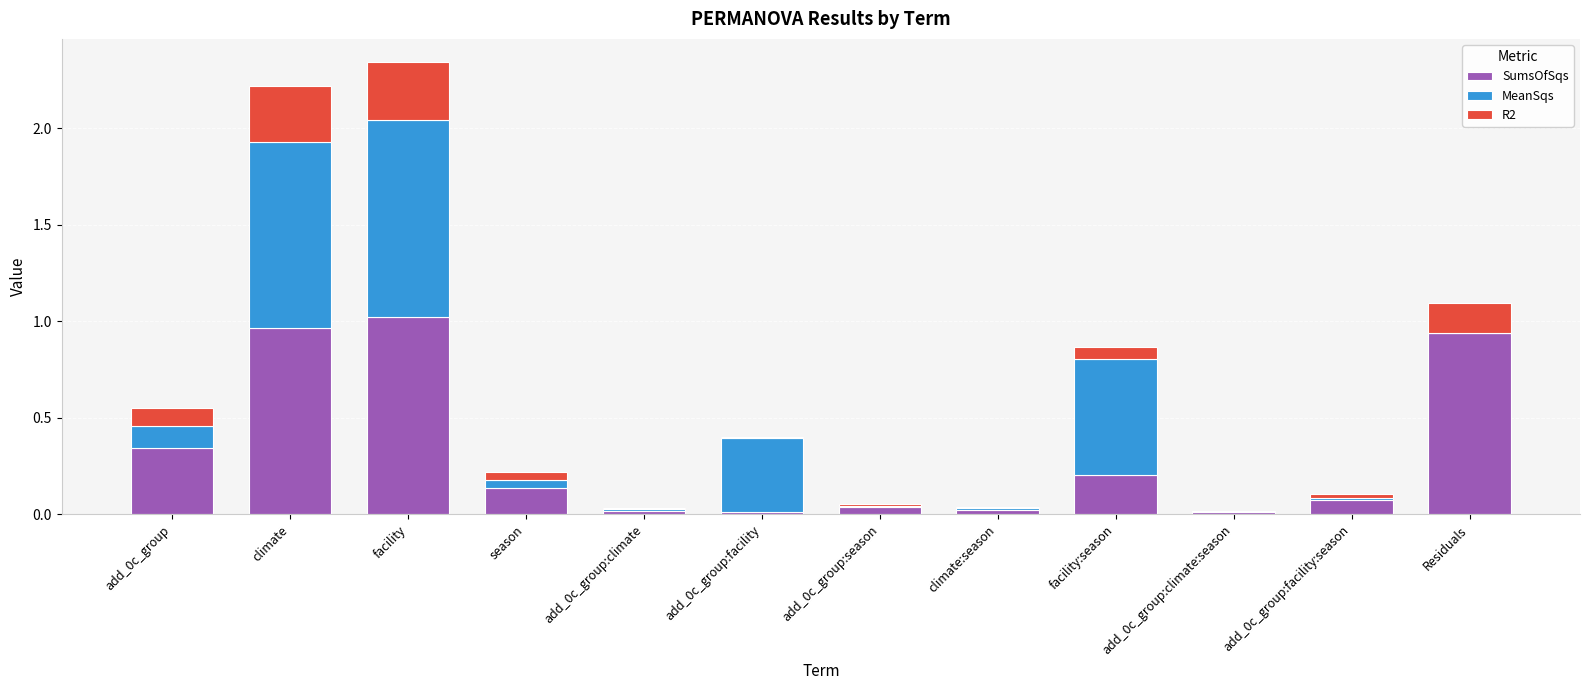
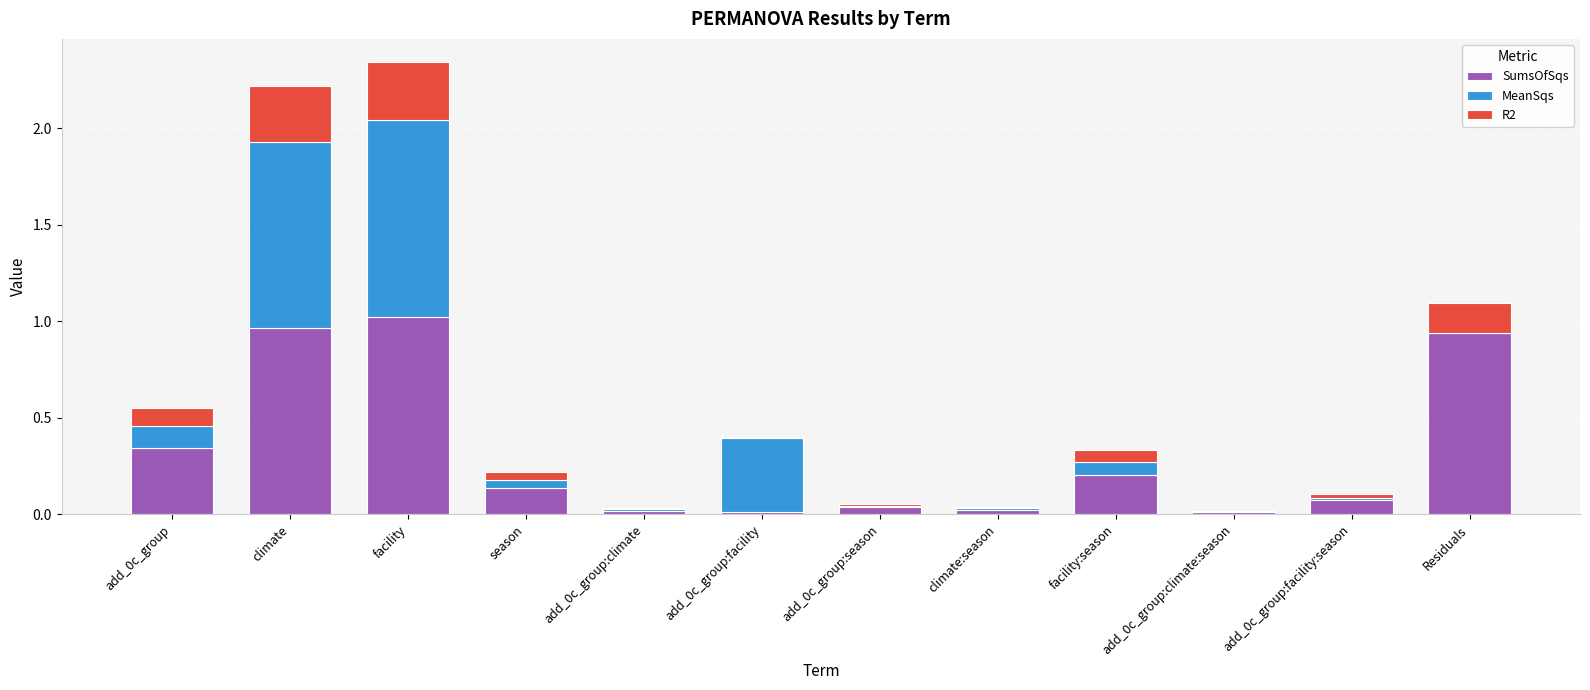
  {
    "SumsOfSqs": {
      "add_0c_group": 0.35,
      "climate": 0.97,
      "facility": 1.02,
      "season": 0.14,
      "add_0c_group:climate": 0.02,
      "add_0c_group:season": 0.04,
      "climate:season": 0.02,
      "facility:season": 0.20,
      "add_0c_group:climate:season": 0.01,
      "add_0c_group:facility:season": 0.08,
      "Residuals": 0.94
    },
    "MeanSqs": {
      "add_0c_group": 0.12,
      "climate": 0.97,
      "facility": 1.02,
      "season": 0.05,
      "add_0c_group:facility": 0.39,
-     "facility:season": 0.60
+     "facility:season": 0.07
    },
    "R2": {
      "add_0c_group": 0.09,
      "climate": 0.29,
      "facility": 0.30,
      "season": 0.04,
      "facility:season": 0.06,
      "add_0c_group:facility:season": 0.02,
      "Residuals": 0.16
    }
  }
